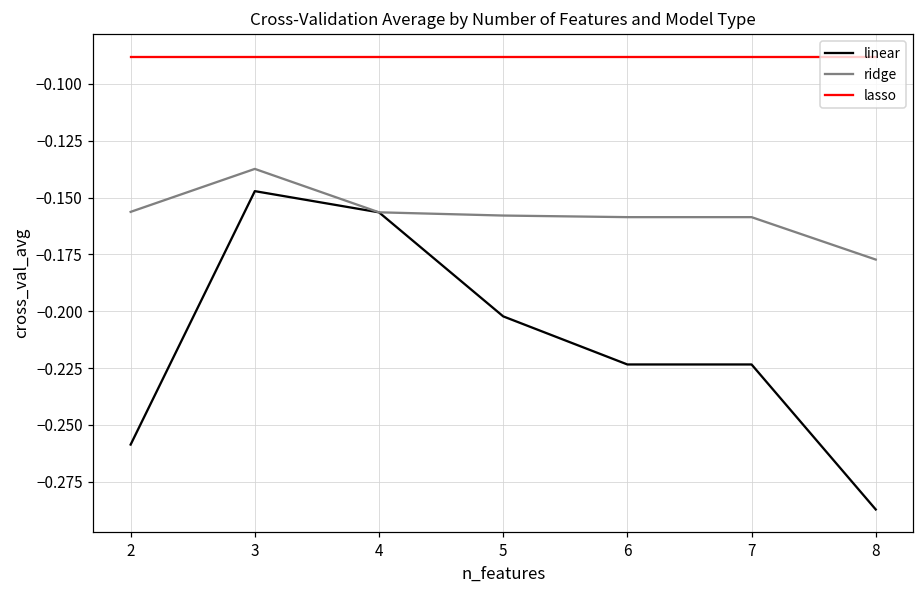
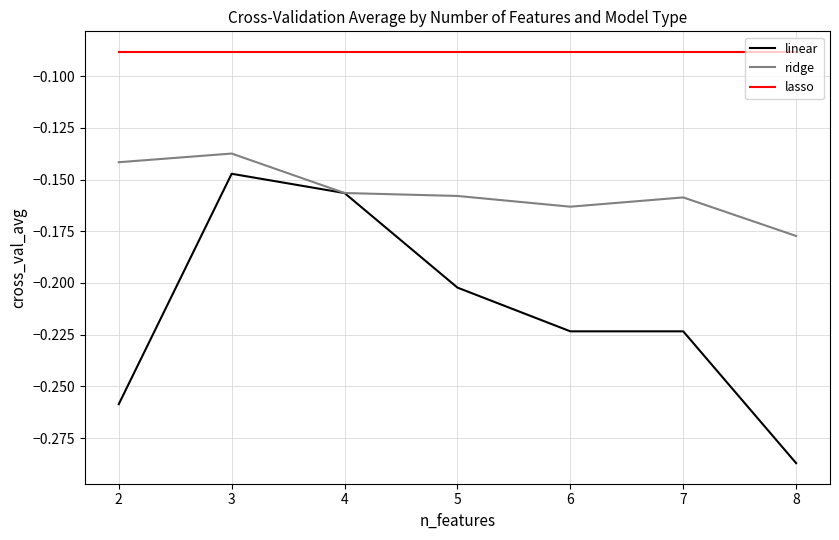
  {
    "linear": {
      "2": -0.259,
      "3": -0.147,
      "5": -0.202,
      "6": -0.223,
      "7": -0.223,
      "8": -0.287
    },
    "ridge": {
-     "2": -0.156,
+     "2": -0.142,
      "3": -0.137,
      "5": -0.158,
-     "6": -0.159,
+     "6": -0.163,
      "7": -0.159,
      "8": -0.177
    },
    "lasso": {
      "2": -0.088,
      "3": -0.088,
      "4": -0.088,
      "5": -0.088,
      "6": -0.088,
      "7": -0.088
    }
  }
